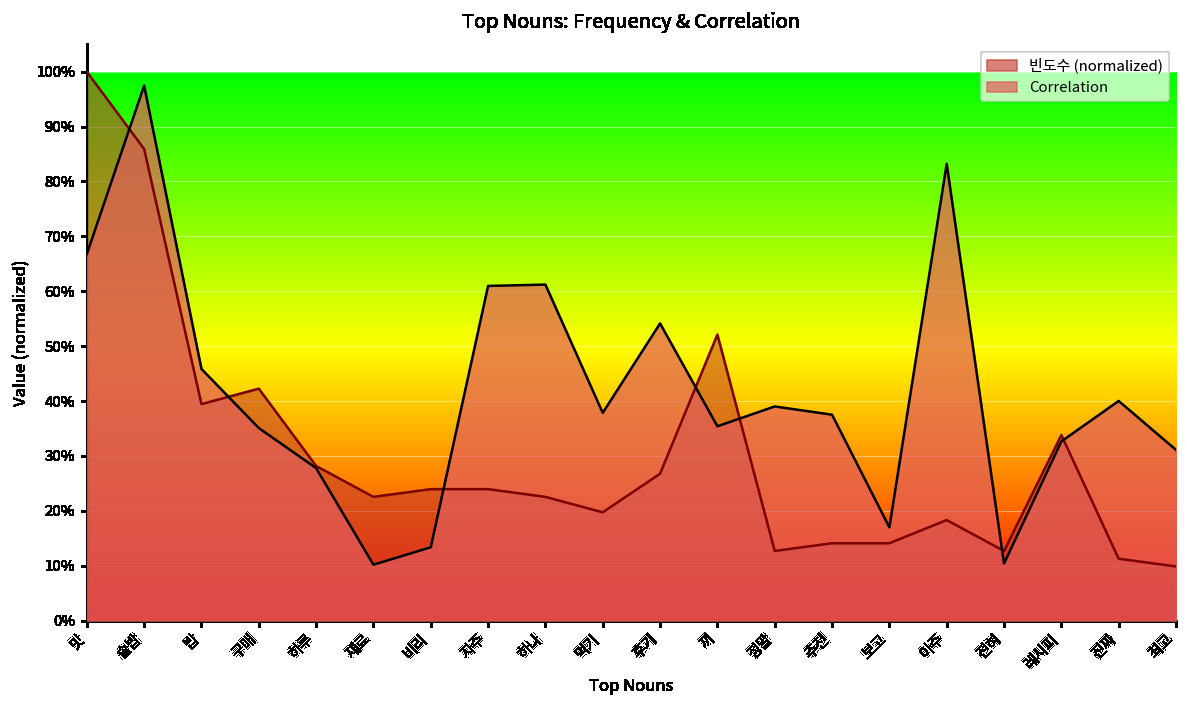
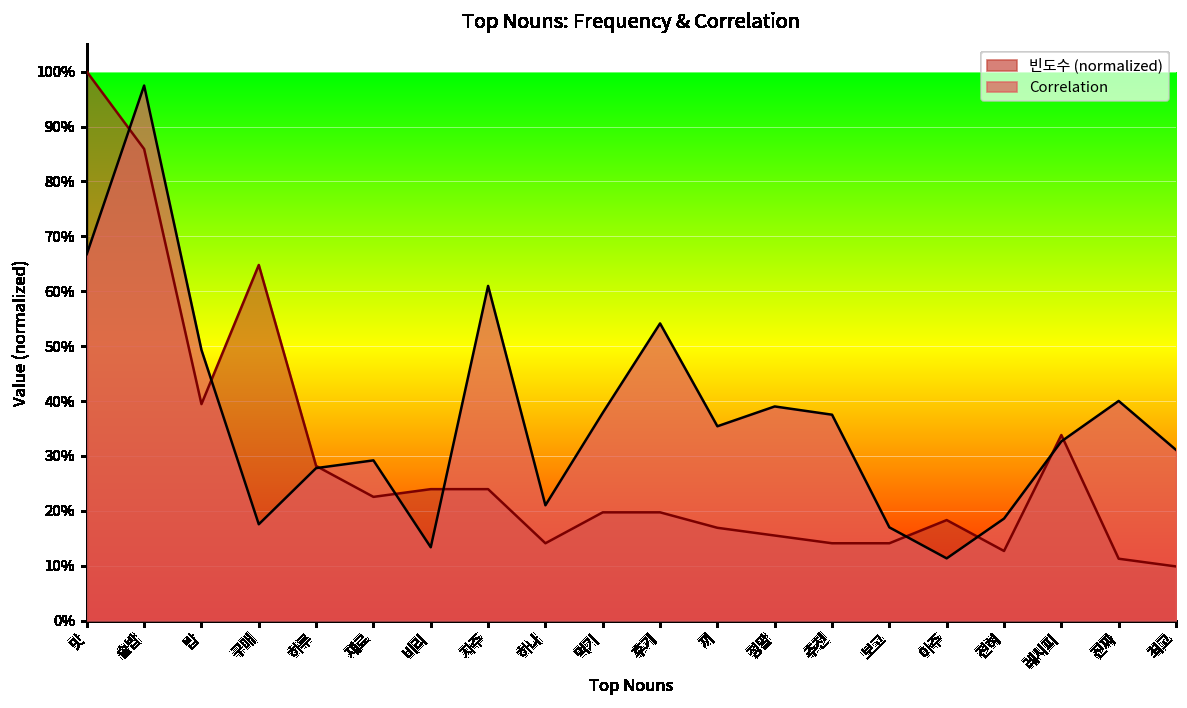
  {
    "빈도수 (normalized)": {
      "맛": "100%",
      "솥밥": "86%",
      "밥": "39%",
-     "구매": "42%",
+     "구매": "65%",
      "재료": "23%",
      "비리": "24%",
      "자주": "24%",
-     "하나": "23%",
+     "하나": "14%",
      "먹기": "20%",
-     "후기": "27%",
-     "끼": "52%",
-     "정말": "13%",
+     "후기": "20%",
+     "끼": "17%",
+     "정말": "15%",
      "추천": "14%",
      "보고": "14%",
      "아주": "18%",
      "전혀": "13%",
      "레시피": "34%",
      "진짜": "11%",
      "최고": "10%"
    },
    "Correlation": {
      "맛": "67%",
      "솥밥": "97%",
-     "밥": "46%",
-     "구매": "35%",
-     "재료": "10%",
+     "밥": "49%",
+     "구매": "18%",
+     "재료": "29%",
      "비리": "13%",
      "자주": "61%",
-     "하나": "61%",
+     "하나": "21%",
      "먹기": "38%",
      "후기": "54%",
      "끼": "35%",
      "정말": "39%",
      "추천": "38%",
      "보고": "17%",
-     "아주": "83%",
-     "전혀": "10%",
+     "아주": "11%",
+     "전혀": "19%",
      "레시피": "33%",
      "진짜": "40%",
      "최고": "31%"
    }
  }
